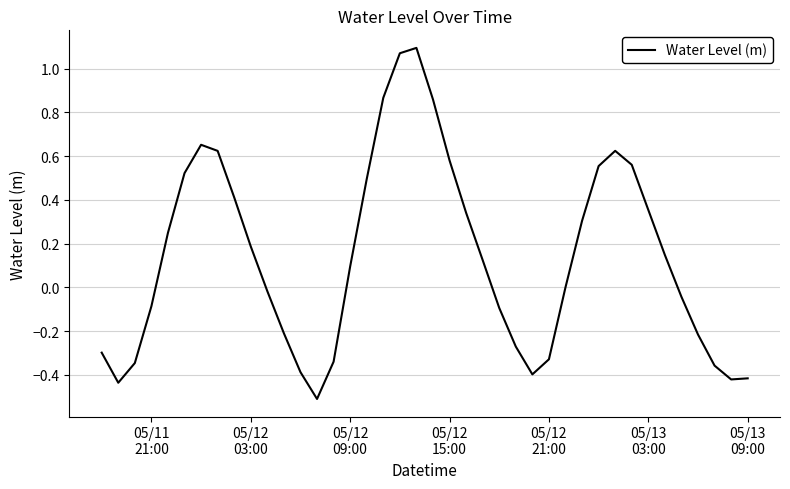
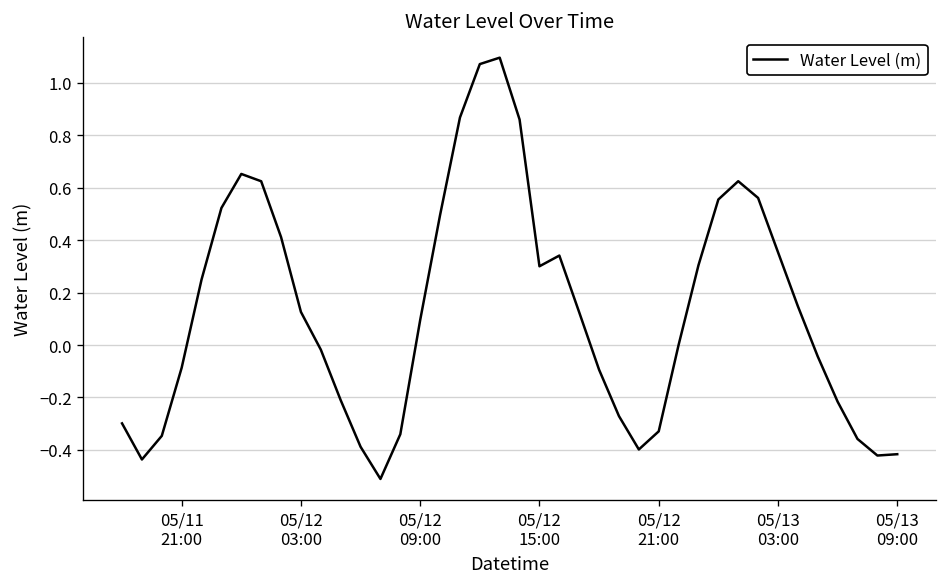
  {
    "05/11 21:00": -0.09,
-   "05/12 03:00": 0.19,
+   "05/12 03:00": 0.13,
    "05/12 09:00": 0.10,
-   "05/12 15:00": 0.58,
+   "05/12 15:00": 0.30,
    "05/12 21:00": -0.33,
    "05/13 03:00": 0.35,
    "05/13 09:00": -0.42
  }
